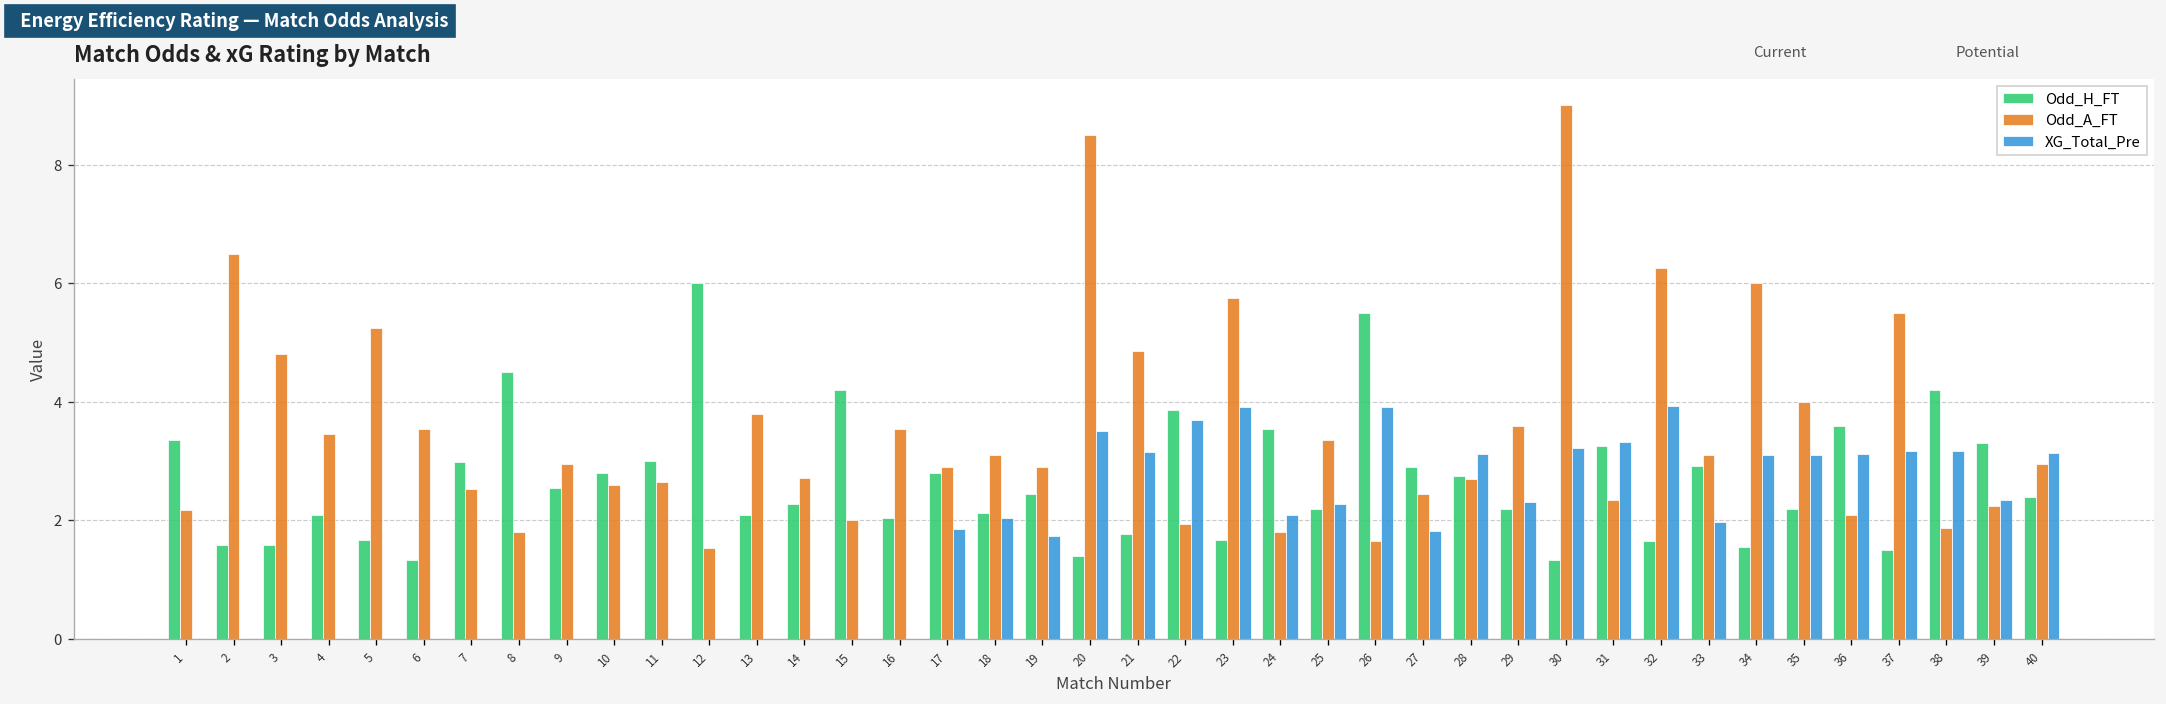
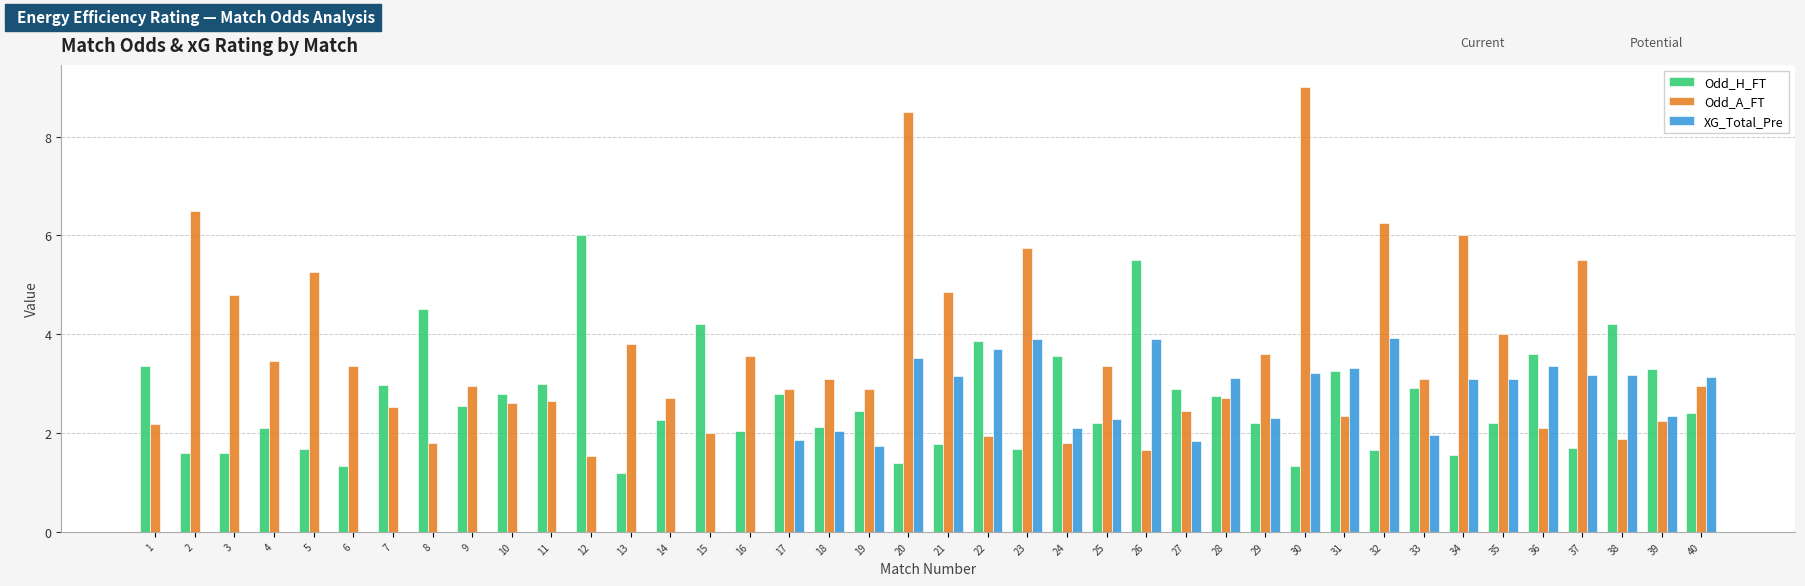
  {
    "Odd_H_FT": {
      "1": 3.4,
      "2": 1.6,
      "3": 1.6,
      "4": 2.1,
      "5": 1.7,
      "6": 1.3,
      "7": 3.0,
      "8": 4.5,
      "9": 2.6,
      "10": 2.8,
      "11": 3.0,
      "12": 6.0,
-     "13": 2.1,
+     "13": 1.2,
      "14": 2.3,
      "15": 4.2,
      "16": 2.0,
      "17": 2.8,
      "18": 2.1,
      "19": 2.5,
      "20": 1.4,
      "21": 1.8,
      "22": 3.9,
      "23": 1.7,
      "24": 3.6,
      "25": 2.2,
      "26": 5.5,
      "27": 2.9,
      "28": 2.8,
      "29": 2.2,
      "30": 1.3,
      "31": 3.3,
      "32": 1.7,
      "33": 2.9,
      "34": 1.6,
      "35": 2.2,
      "36": 3.6,
-     "37": 1.5,
+     "37": 1.7,
      "38": 4.2,
      "39": 3.3,
      "40": 2.4
    },
    "Odd_A_FT": {
      "1": 2.2,
      "2": 6.5,
      "3": 4.8,
      "4": 3.5,
      "5": 5.3,
-     "6": 3.6,
+     "6": 3.4,
      "7": 2.5,
      "8": 1.8,
      "9": 3.0,
      "10": 2.6,
      "11": 2.7,
      "12": 1.5,
      "13": 3.8,
      "14": 2.7,
      "15": 2.0,
      "16": 3.6,
      "17": 2.9,
      "18": 3.1,
      "19": 2.9,
      "20": 8.5,
      "21": 4.9,
      "22": 1.9,
      "23": 5.8,
      "24": 1.8,
      "25": 3.4,
      "26": 1.7,
      "27": 2.5,
      "28": 2.7,
      "29": 3.6,
      "30": 9.0,
      "31": 2.4,
      "32": 6.3,
      "33": 3.1,
      "34": 6.0,
      "35": 4.0,
      "36": 2.1,
      "37": 5.5,
      "38": 1.9,
      "39": 2.3,
      "40": 3.0
    },
    "XG_Total_Pre": {
      "1": 0.0,
      "2": 0.0,
      "3": 0.0,
      "4": 0.0,
      "5": 0.0,
      "6": 0.0,
      "7": 0.0,
      "8": 0.0,
      "9": 0.0,
      "10": 0.0,
      "11": 0.0,
      "12": 0.0,
      "13": 0.0,
      "14": 0.0,
      "15": 0.0,
      "16": 0.0,
      "17": 1.9,
      "18": 2.0,
      "19": 1.7,
      "20": 3.5,
      "21": 3.2,
      "22": 3.7,
      "23": 3.9,
      "24": 2.1,
      "25": 2.3,
      "26": 3.9,
      "27": 1.8,
      "28": 3.1,
      "29": 2.3,
      "30": 3.2,
      "31": 3.3,
      "32": 3.9,
      "33": 2.0,
      "34": 3.1,
      "35": 3.1,
-     "36": 3.1,
+     "36": 3.4,
      "37": 3.2,
      "38": 3.2,
      "39": 2.3,
      "40": 3.1
    }
  }
